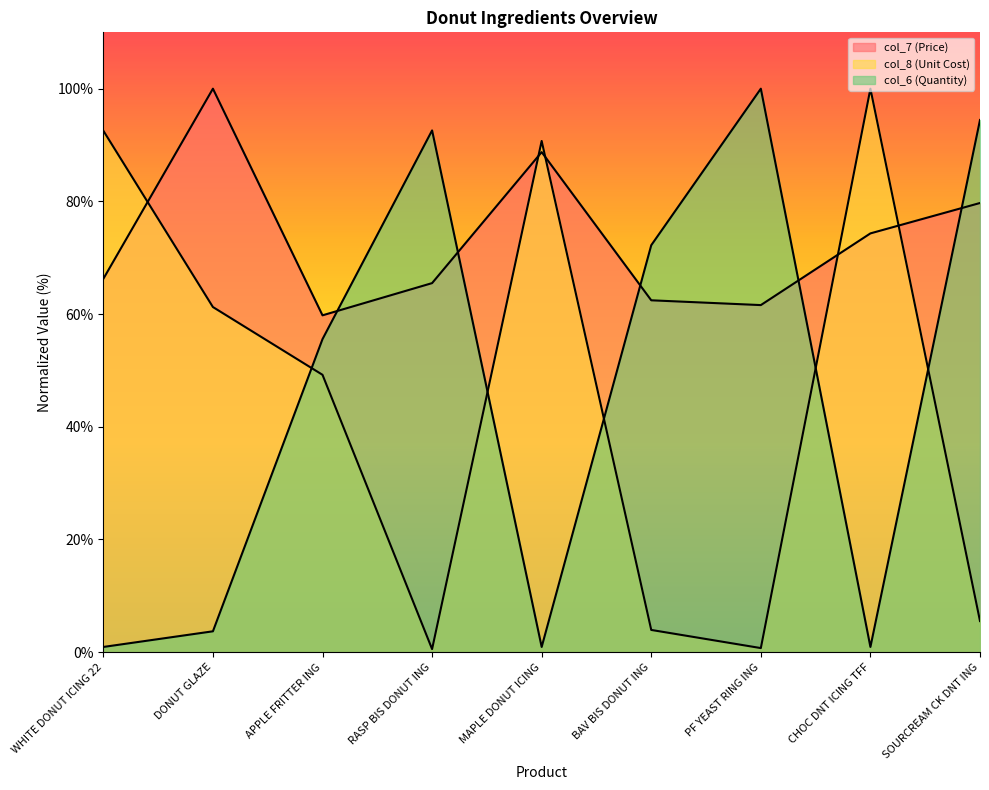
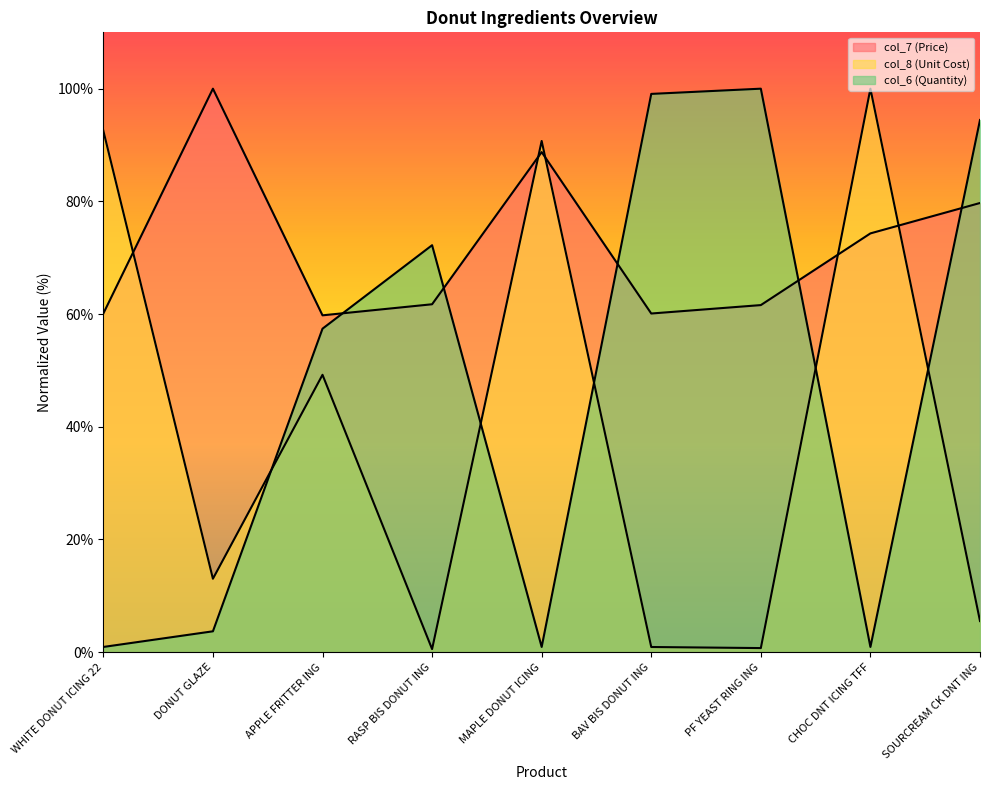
  {
    "col_7 (Price)": {
-     "WHITE DONUT ICING 22": "66%",
+     "WHITE DONUT ICING 22": "60%",
      "DONUT GLAZE": "100%",
      "APPLE FRITTER ING": "60%",
-     "RASP BIS DONUT ING": "65%",
+     "RASP BIS DONUT ING": "62%",
      "MAPLE DONUT ICING": "89%",
-     "BAV BIS DONUT ING": "62%",
+     "BAV BIS DONUT ING": "60%",
      "PF YEAST RING ING": "62%",
      "CHOC DNT ICING TFF": "74%",
      "SOURCREAM CK DNT ING": "80%"
    },
    "col_8 (Unit Cost)": {
      "WHITE DONUT ICING 22": "93%",
-     "DONUT GLAZE": "61%",
+     "DONUT GLAZE": "13%",
      "APPLE FRITTER ING": "49%",
      "RASP BIS DONUT ING": "1%",
      "MAPLE DONUT ICING": "91%",
-     "BAV BIS DONUT ING": "4%",
+     "BAV BIS DONUT ING": "1%",
      "PF YEAST RING ING": "1%",
      "SOURCREAM CK DNT ING": "6%"
    },
    "col_6 (Quantity)": {
      "WHITE DONUT ICING 22": "1%",
      "DONUT GLAZE": "4%",
-     "APPLE FRITTER ING": "56%",
-     "RASP BIS DONUT ING": "93%",
+     "APPLE FRITTER ING": "57%",
+     "RASP BIS DONUT ING": "72%",
      "MAPLE DONUT ICING": "1%",
-     "BAV BIS DONUT ING": "72%",
+     "BAV BIS DONUT ING": "99%",
      "PF YEAST RING ING": "100%",
      "CHOC DNT ICING TFF": "1%",
      "SOURCREAM CK DNT ING": "94%"
    }
  }
